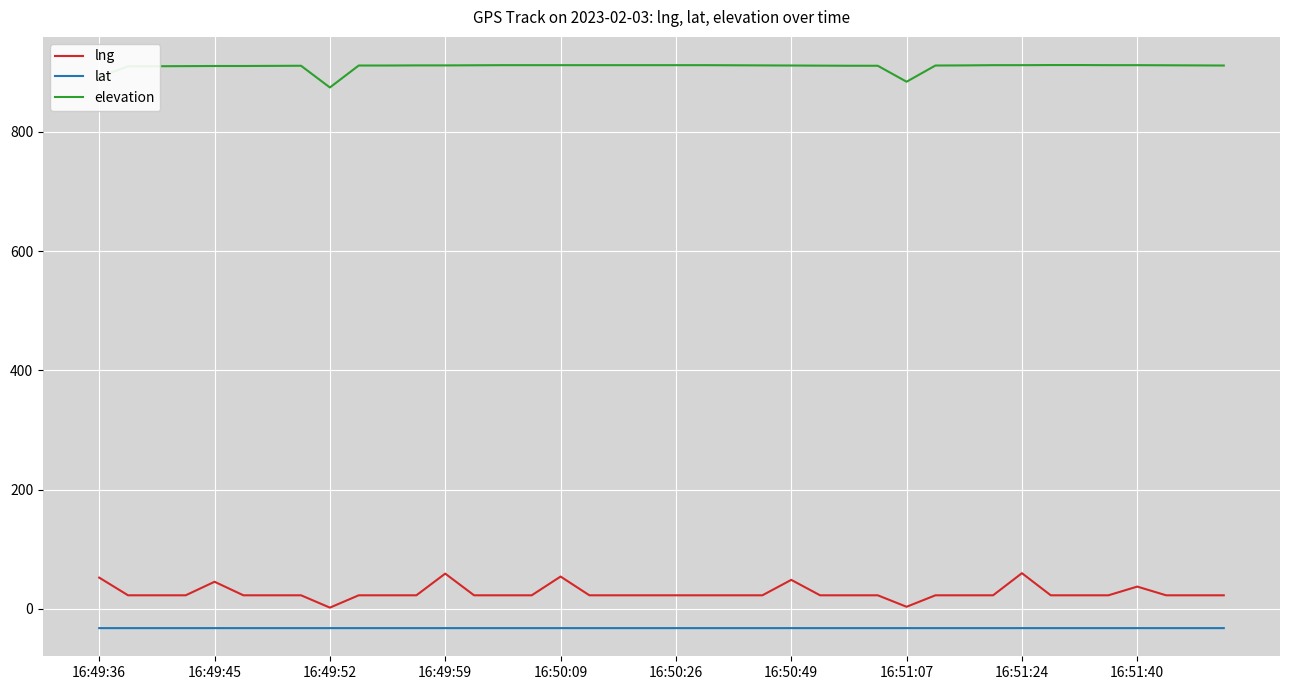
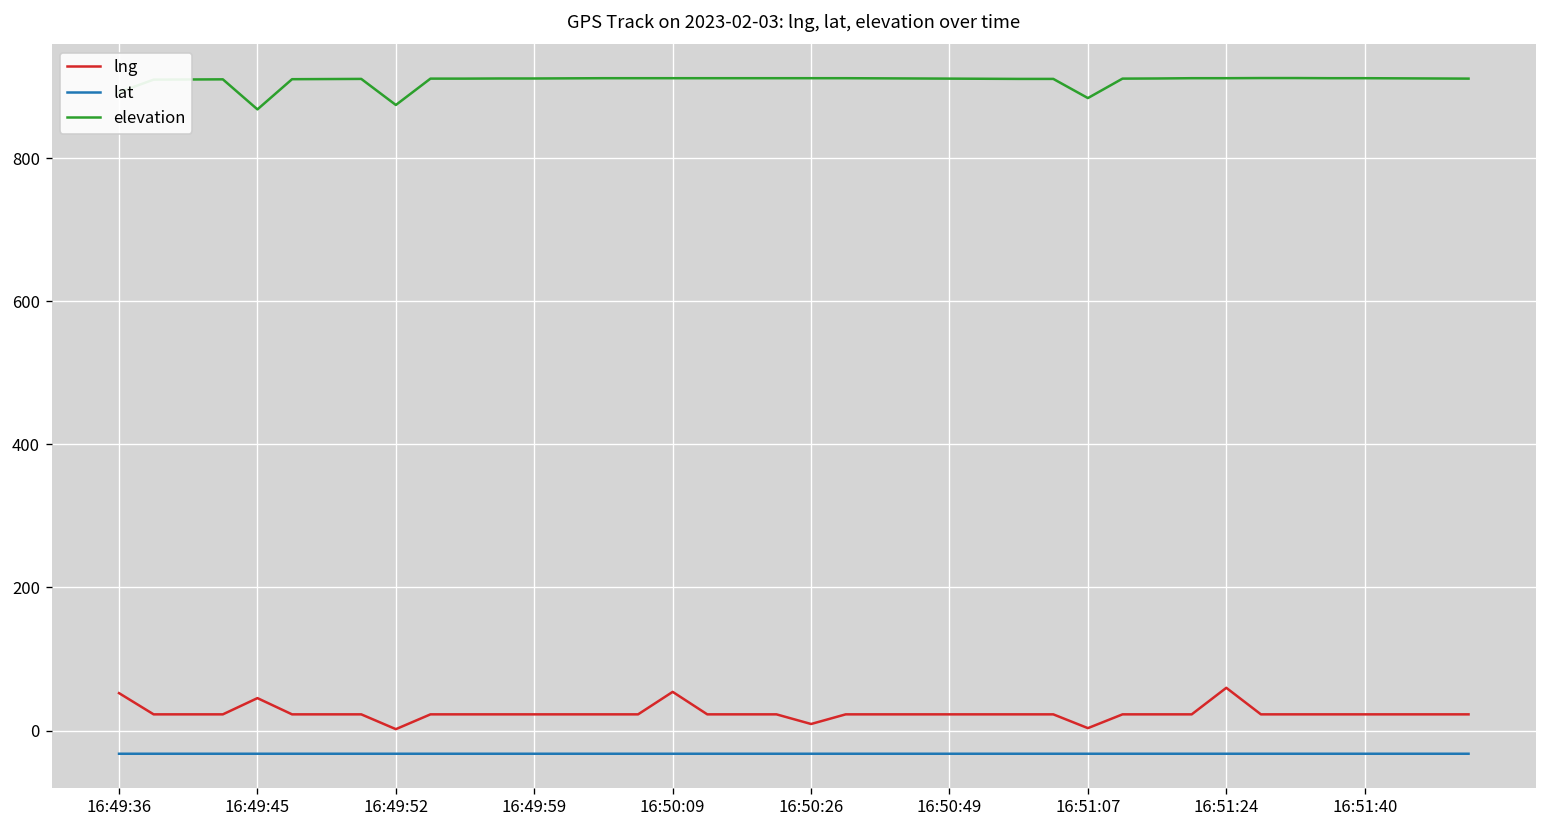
  {
    "lng": {
      "16:49:36": 50,
      "16:49:45": 50,
      "16:49:52": 0,
-     "16:49:59": 60,
+     "16:49:59": 20,
      "16:50:09": 50,
-     "16:50:26": 20,
-     "16:50:49": 50,
+     "16:50:26": 10,
+     "16:50:49": 20,
      "16:51:07": 0,
      "16:51:24": 60,
-     "16:51:40": 40
+     "16:51:40": 20
    },
    "lat": {
      "16:49:36": -30,
      "16:49:45": -30,
      "16:49:52": -30,
      "16:49:59": -30,
      "16:50:09": -30,
      "16:50:26": -30,
      "16:50:49": -30,
      "16:51:07": -30,
      "16:51:24": -30,
      "16:51:40": -30
    },
    "elevation": {
-     "16:49:45": 910,
+     "16:49:45": 870,
      "16:49:52": 870,
      "16:49:59": 910,
      "16:50:09": 910,
      "16:50:26": 910,
      "16:50:49": 910,
      "16:51:07": 880,
      "16:51:24": 910,
      "16:51:40": 910
    }
  }
